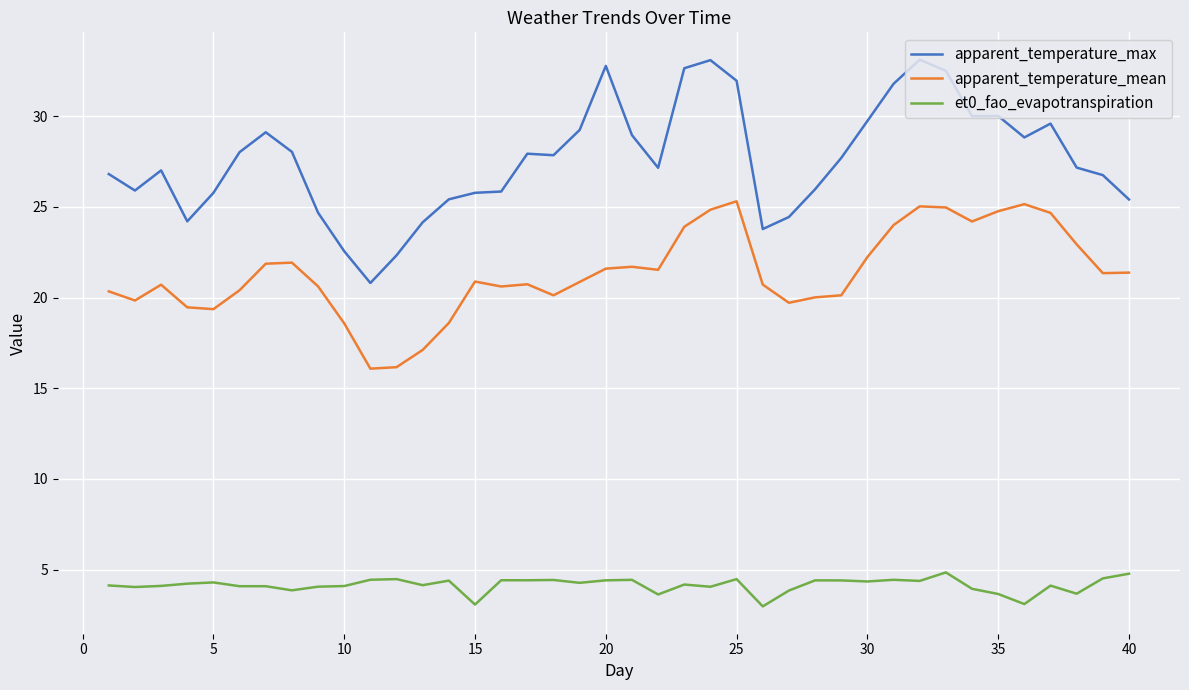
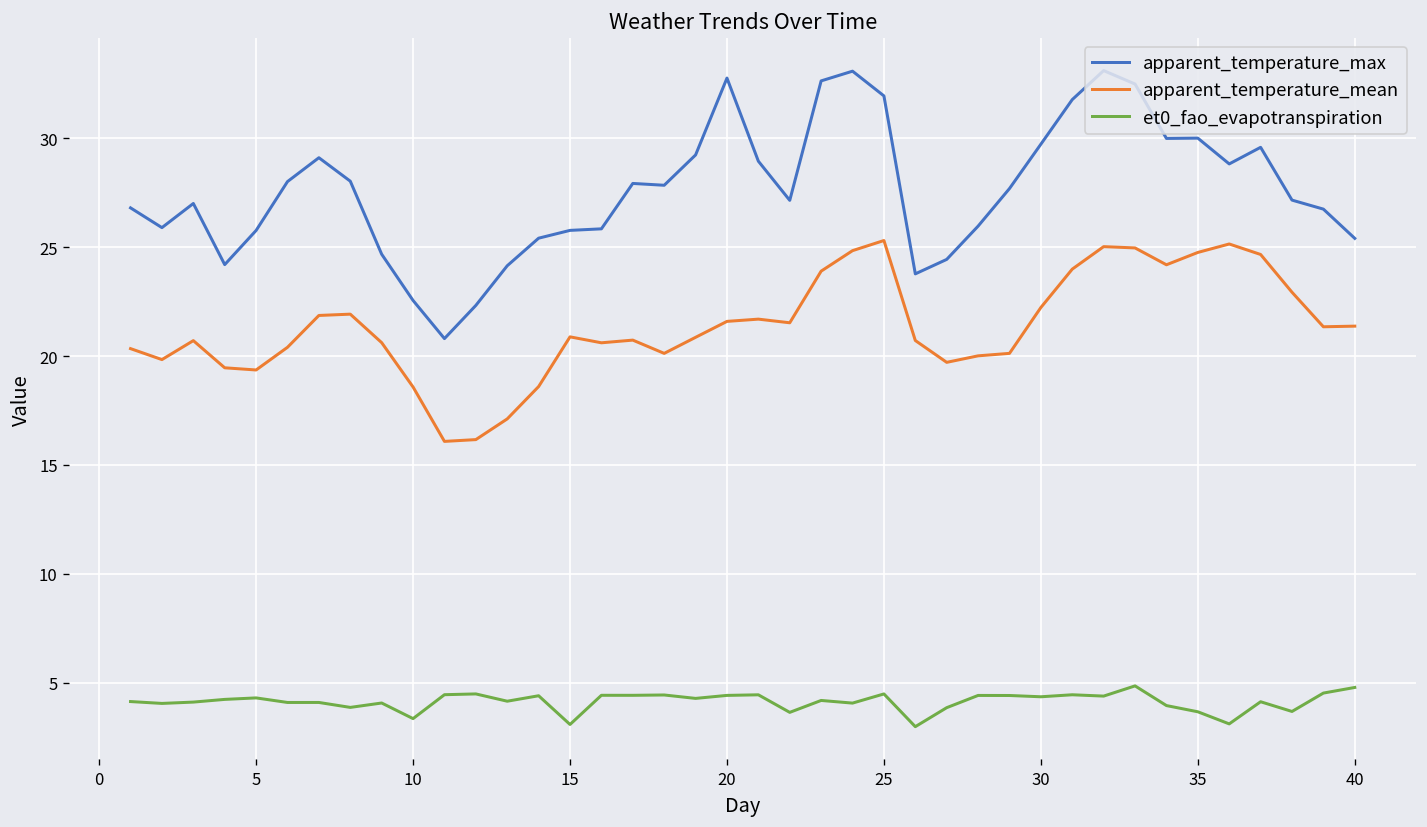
  {
    "apparent_temperature_max": {
      "5": 25.8,
      "10": 22.6,
      "15": 25.8,
      "20": 32.8,
      "25": 31.9,
      "30": 29.7,
      "40": 25.4
    },
    "apparent_temperature_mean": {
      "5": 19.4,
      "10": 18.6,
      "15": 20.9,
      "20": 21.6,
      "25": 25.3,
      "30": 22.2,
      "35": 24.8,
      "40": 21.4
    },
    "et0_fao_evapotranspiration": {
      "5": 4.3,
-     "10": 4.1,
+     "10": 3.3,
      "15": 3.1,
      "20": 4.4,
      "25": 4.5,
      "30": 4.4,
      "35": 3.7,
      "40": 4.8
    }
  }
